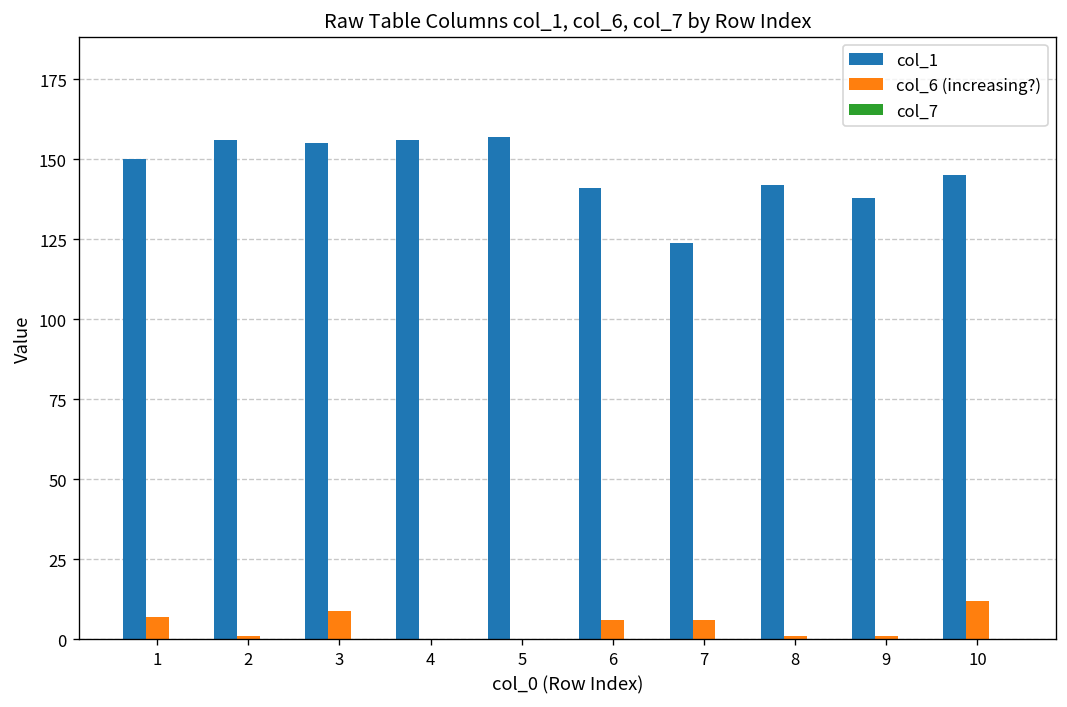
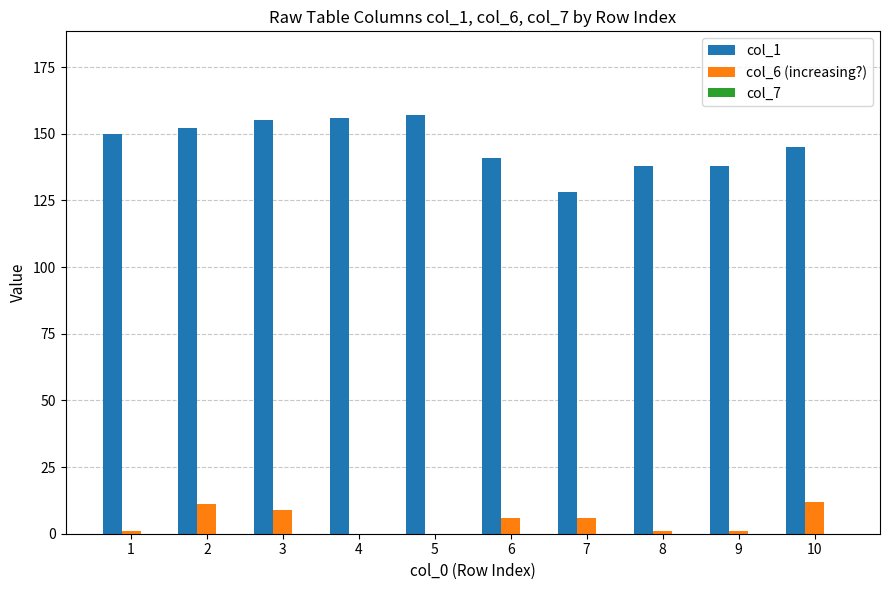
  {
    "col_1": {
      "1": 150,
-     "2": 156,
+     "2": 152,
      "3": 155,
      "4": 156,
      "5": 157,
      "6": 141,
-     "7": 124,
-     "8": 142,
+     "7": 128,
+     "8": 138,
      "9": 138,
      "10": 145
    },
    "col_6 (increasing?)": {
-     "1": 7,
-     "2": 1,
+     "1": 1,
+     "2": 11,
      "3": 9,
      "4": 0,
      "5": 0,
      "6": 6,
      "7": 6,
      "8": 1,
      "9": 1,
      "10": 12
    },
    "col_7": {
      "1": 0,
      "2": 0,
      "3": 0,
      "4": 0,
      "5": 0,
      "6": 0,
      "7": 0,
      "8": 0,
      "9": 0,
      "10": 0
    }
  }
